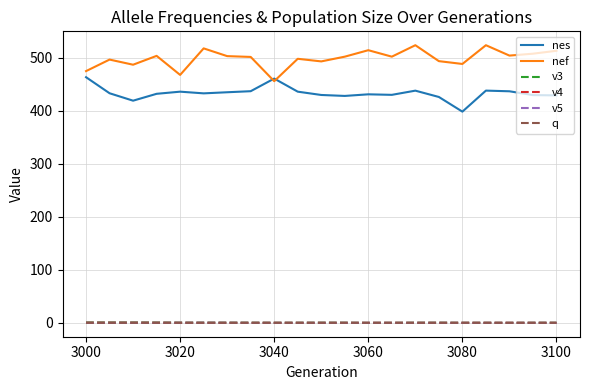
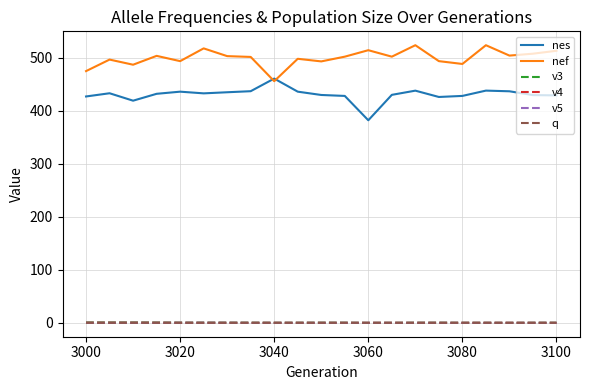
  {
    "nes": {
-     "3000": 460,
+     "3000": 430,
      "3020": 440,
      "3040": 460,
-     "3060": 430,
-     "3080": 400
+     "3060": 380,
+     "3080": 430
    },
    "nef": {
      "3000": 470,
-     "3020": 470,
+     "3020": 490,
      "3040": 460,
      "3060": 510,
      "3080": 490
    }
  }
